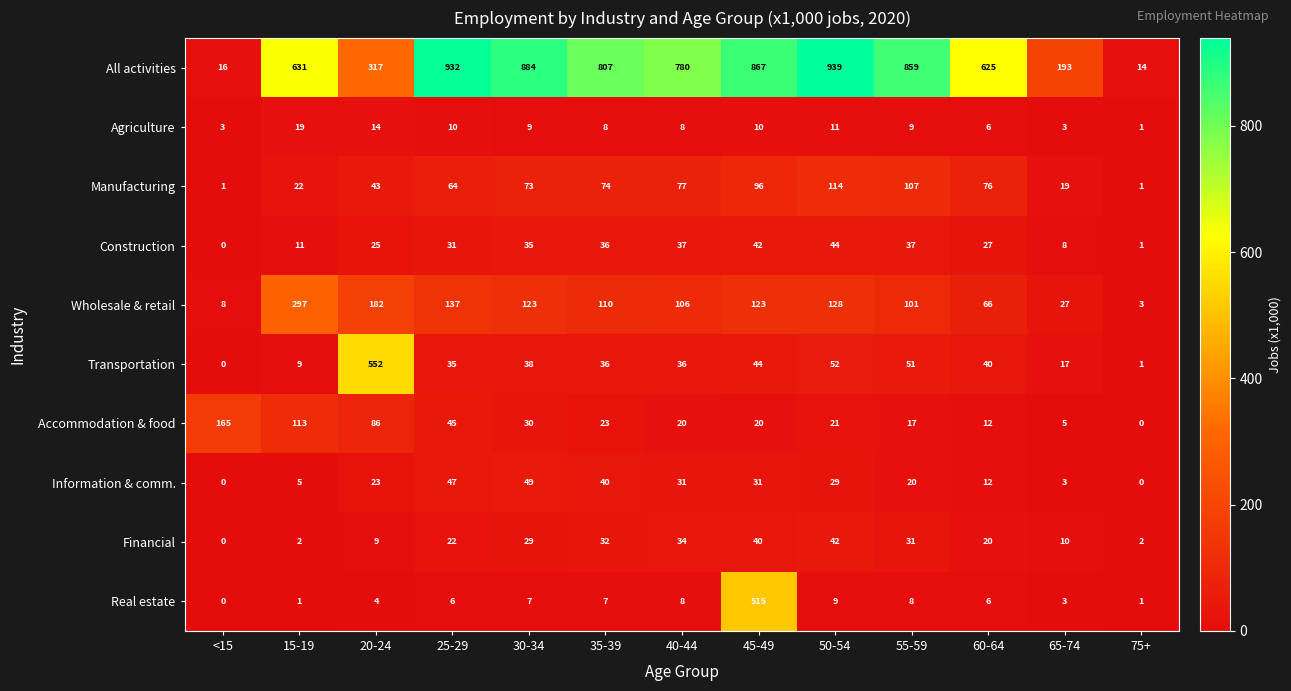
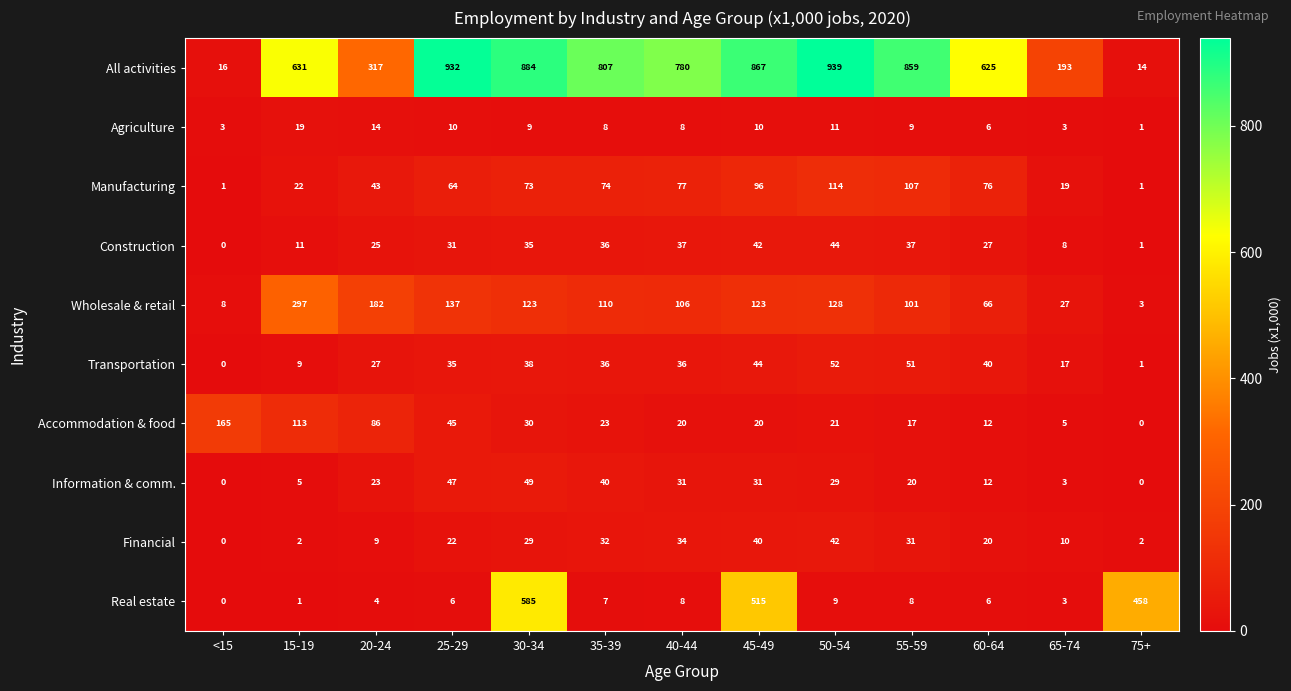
  {
    "All activities": {
      "<15": 16,
      "15-19": 631,
      "20-24": 317,
      "25-29": 932,
      "30-34": 884,
      "35-39": 807,
      "40-44": 780,
      "45-49": 867,
      "50-54": 939,
      "55-59": 859,
      "60-64": 625,
      "65-74": 193,
      "75+": 14
    },
    "Agriculture": {
      "<15": 3,
      "15-19": 19,
      "20-24": 14,
      "25-29": 10,
      "30-34": 9,
      "35-39": 8,
      "40-44": 8,
      "45-49": 10,
      "50-54": 11,
      "55-59": 9,
      "60-64": 6,
      "65-74": 3,
      "75+": 1
    },
    "Manufacturing": {
      "<15": 1,
      "15-19": 22,
      "20-24": 43,
      "25-29": 64,
      "30-34": 73,
      "35-39": 74,
      "40-44": 77,
      "45-49": 96,
      "50-54": 114,
      "55-59": 107,
      "60-64": 76,
      "65-74": 19,
      "75+": 1
    },
    "Construction": {
      "<15": 0,
      "15-19": 11,
      "20-24": 25,
      "25-29": 31,
      "30-34": 35,
      "35-39": 36,
      "40-44": 37,
      "45-49": 42,
      "50-54": 44,
      "55-59": 37,
      "60-64": 27,
      "65-74": 8,
      "75+": 1
    },
    "Wholesale & retail": {
      "<15": 8,
      "15-19": 297,
      "20-24": 182,
      "25-29": 137,
      "30-34": 123,
      "35-39": 110,
      "40-44": 106,
      "45-49": 123,
      "50-54": 128,
      "55-59": 101,
      "60-64": 66,
      "65-74": 27,
      "75+": 3
    },
    "Transportation": {
      "<15": 0,
      "15-19": 9,
-     "20-24": 552,
+     "20-24": 27,
      "25-29": 35,
      "30-34": 38,
      "35-39": 36,
      "40-44": 36,
      "45-49": 44,
      "50-54": 52,
      "55-59": 51,
      "60-64": 40,
      "65-74": 17,
      "75+": 1
    },
    "Accommodation & food": {
      "<15": 165,
      "15-19": 113,
      "20-24": 86,
      "25-29": 45,
      "30-34": 30,
      "35-39": 23,
      "40-44": 20,
      "45-49": 20,
      "50-54": 21,
      "55-59": 17,
      "60-64": 12,
      "65-74": 5,
      "75+": 0
    },
    "Information & comm.": {
      "<15": 0,
      "15-19": 5,
      "20-24": 23,
      "25-29": 47,
      "30-34": 49,
      "35-39": 40,
      "40-44": 31,
      "45-49": 31,
      "50-54": 29,
      "55-59": 20,
      "60-64": 12,
      "65-74": 3,
      "75+": 0
    },
    "Financial": {
      "<15": 0,
      "15-19": 2,
      "20-24": 9,
      "25-29": 22,
      "30-34": 29,
      "35-39": 32,
      "40-44": 34,
      "45-49": 40,
      "50-54": 42,
      "55-59": 31,
      "60-64": 20,
      "65-74": 10,
      "75+": 2
    },
    "Real estate": {
      "<15": 0,
      "15-19": 1,
      "20-24": 4,
      "25-29": 6,
-     "30-34": 7,
+     "30-34": 585,
      "35-39": 7,
      "40-44": 8,
      "45-49": 515,
      "50-54": 9,
      "55-59": 8,
      "60-64": 6,
      "65-74": 3,
-     "75+": 1
+     "75+": 458
    }
  }
